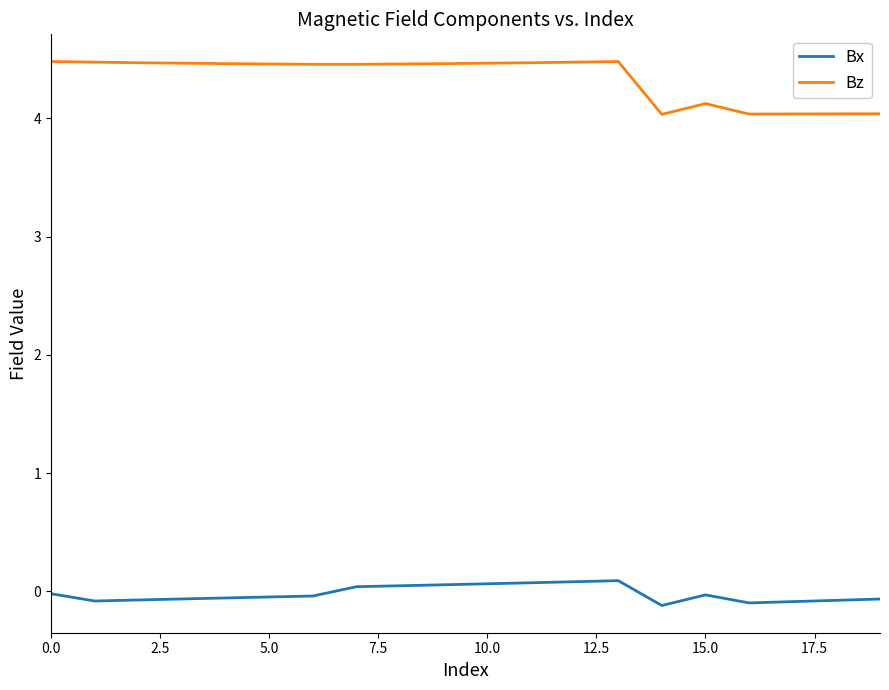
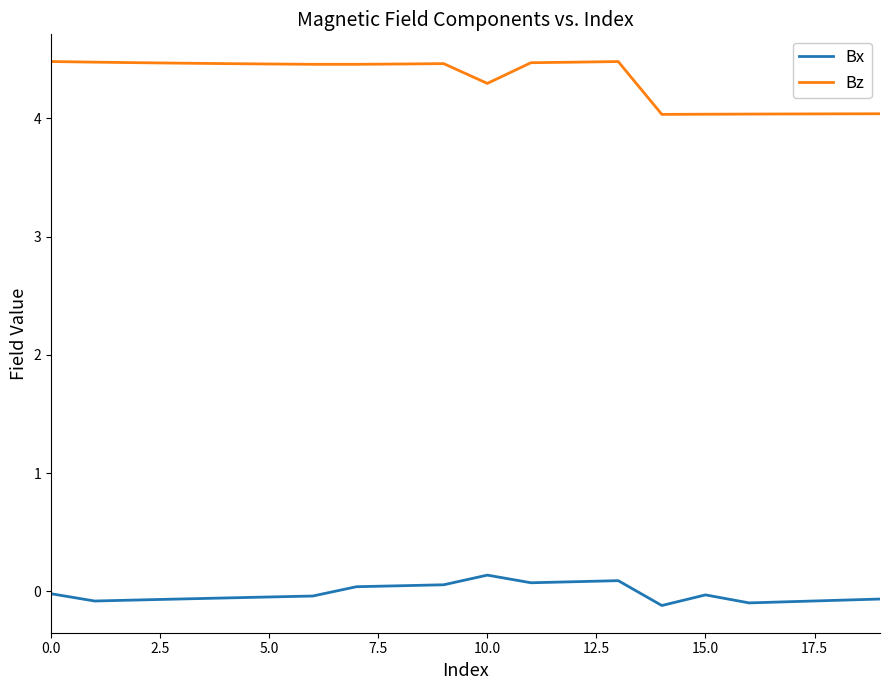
  {
    "Bx": {
      "0.0": -0.02,
      "5.0": -0.05,
-     "10.0": 0.06,
+     "10.0": 0.14,
      "15.0": -0.03
    },
    "Bz": {
      "0.0": 4.48,
      "5.0": 4.46,
-     "10.0": 4.47,
-     "15.0": 4.13
+     "10.0": 4.30,
+     "15.0": 4.04
    }
  }
